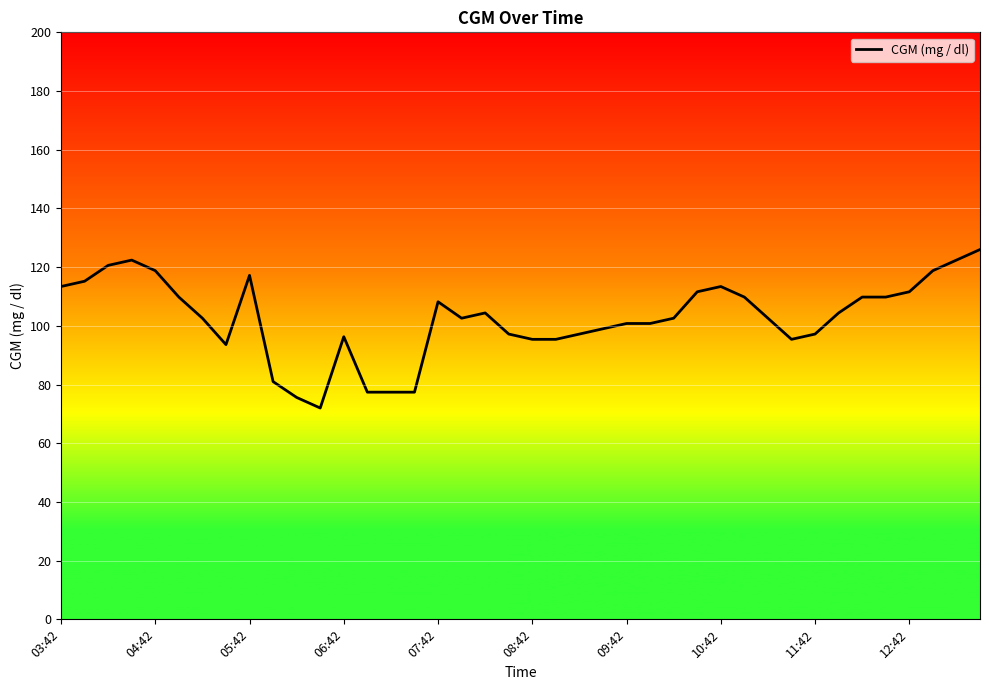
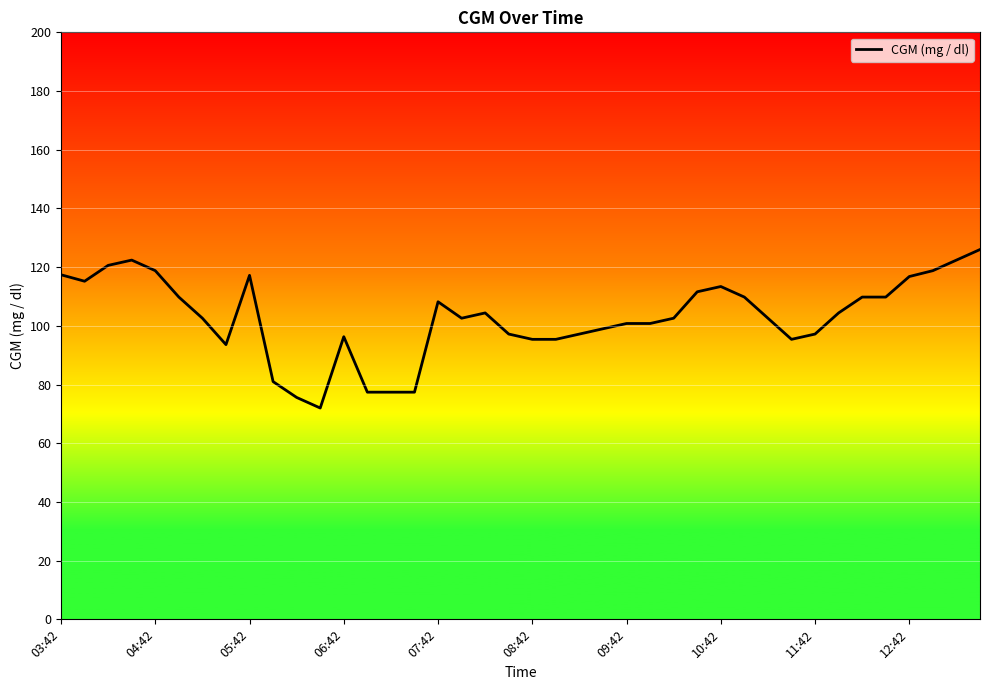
  {
-   "03:42": 113,
+   "03:42": 117,
    "04:42": 119,
    "05:42": 117,
    "06:42": 96,
    "07:42": 108,
    "08:42": 95,
    "09:42": 101,
    "10:42": 113,
    "11:42": 97,
-   "12:42": 112
+   "12:42": 117
  }
